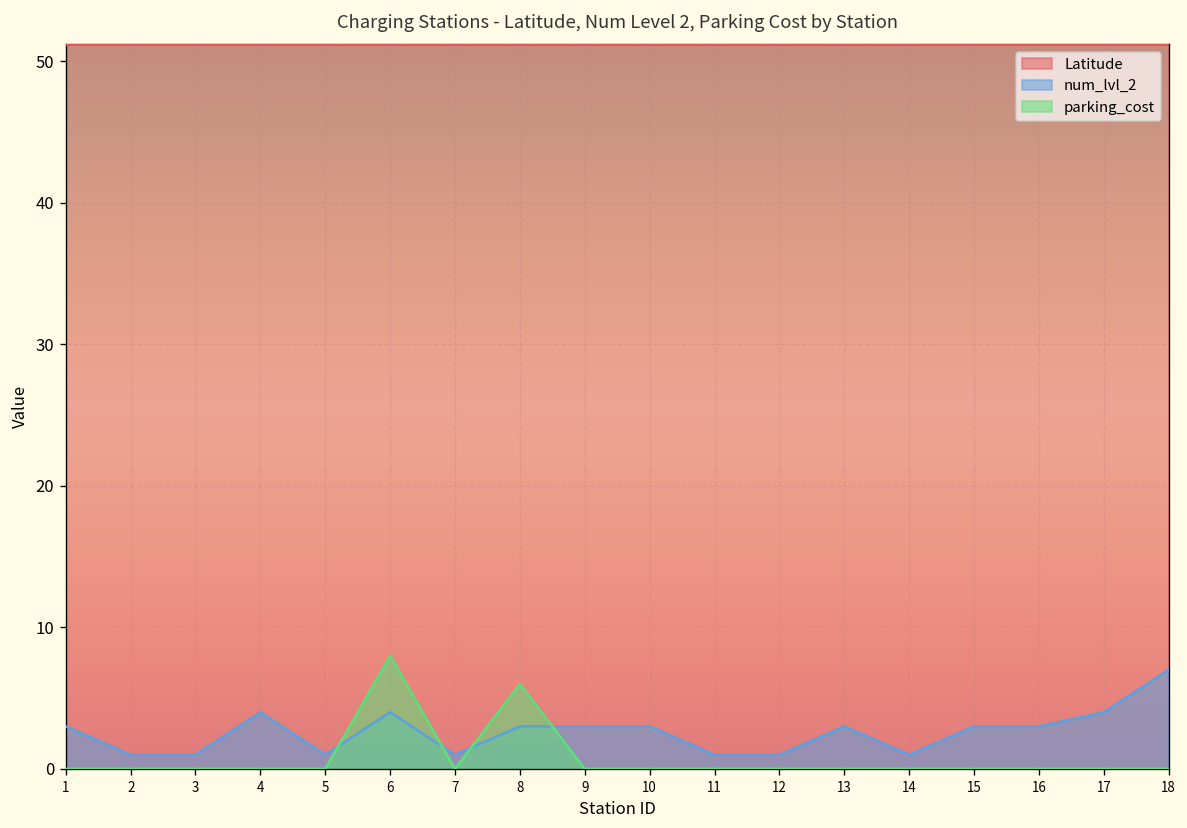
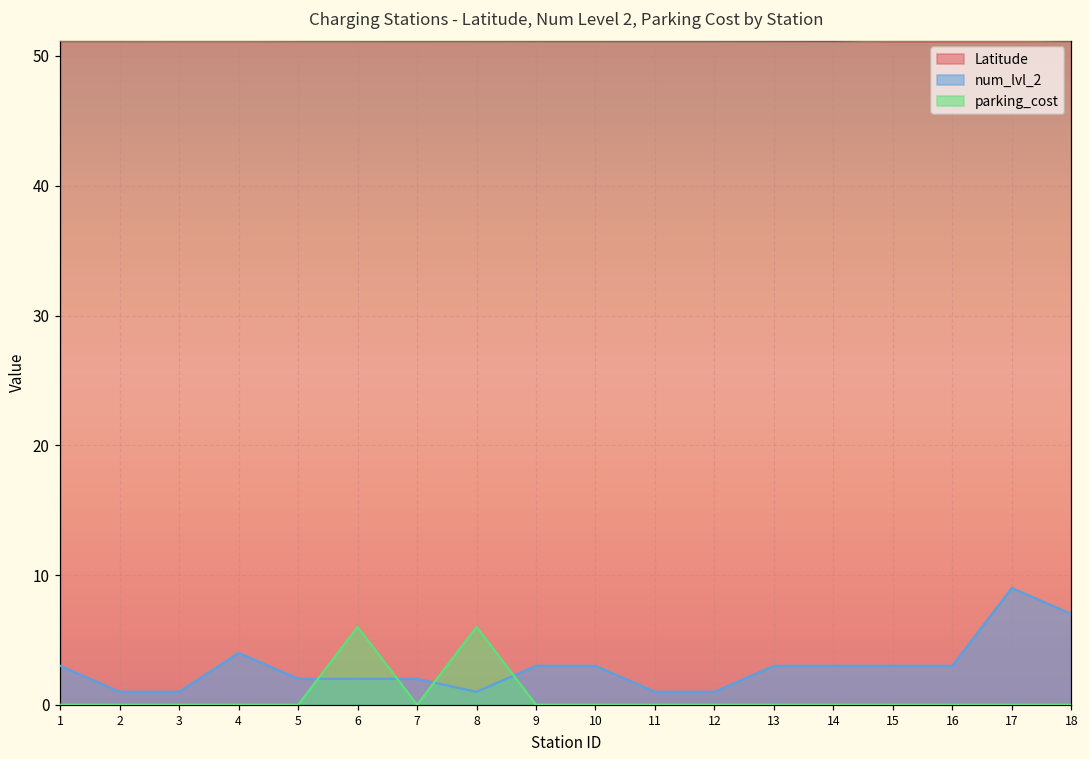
  {
    "Latitude": {
      "1": 51,
      "2": 51,
      "3": 51,
      "4": 51,
      "5": 51,
      "6": 51,
      "7": 51,
      "8": 51,
      "9": 51,
      "10": 51,
      "11": 51,
      "12": 51,
      "13": 51,
      "14": 51,
      "15": 51,
      "16": 51,
      "17": 51,
      "18": 51
    },
    "num_lvl_2": {
      "1": 3,
      "2": 1,
      "3": 1,
      "4": 4,
-     "5": 1,
-     "6": 4,
-     "7": 1,
-     "8": 3,
+     "5": 2,
+     "6": 2,
+     "7": 2,
+     "8": 1,
      "9": 3,
      "10": 3,
      "11": 1,
      "12": 1,
      "13": 3,
-     "14": 1,
+     "14": 3,
      "15": 3,
      "16": 3,
-     "17": 4,
+     "17": 9,
      "18": 7
    },
    "parking_cost": {
      "1": 0,
      "2": 0,
      "3": 0,
      "4": 0,
      "5": 0,
-     "6": 8,
+     "6": 6,
      "7": 0,
      "8": 6,
      "9": 0,
      "10": 0,
      "11": 0,
      "12": 0,
      "13": 0,
      "14": 0,
      "15": 0,
      "16": 0,
      "17": 0,
      "18": 0
    }
  }
